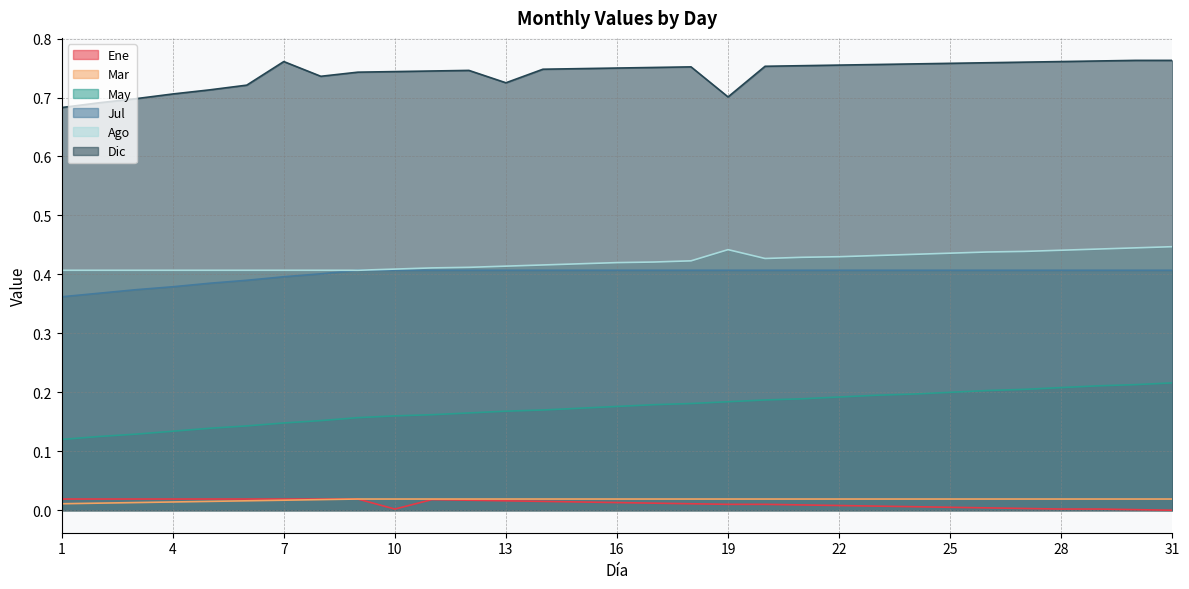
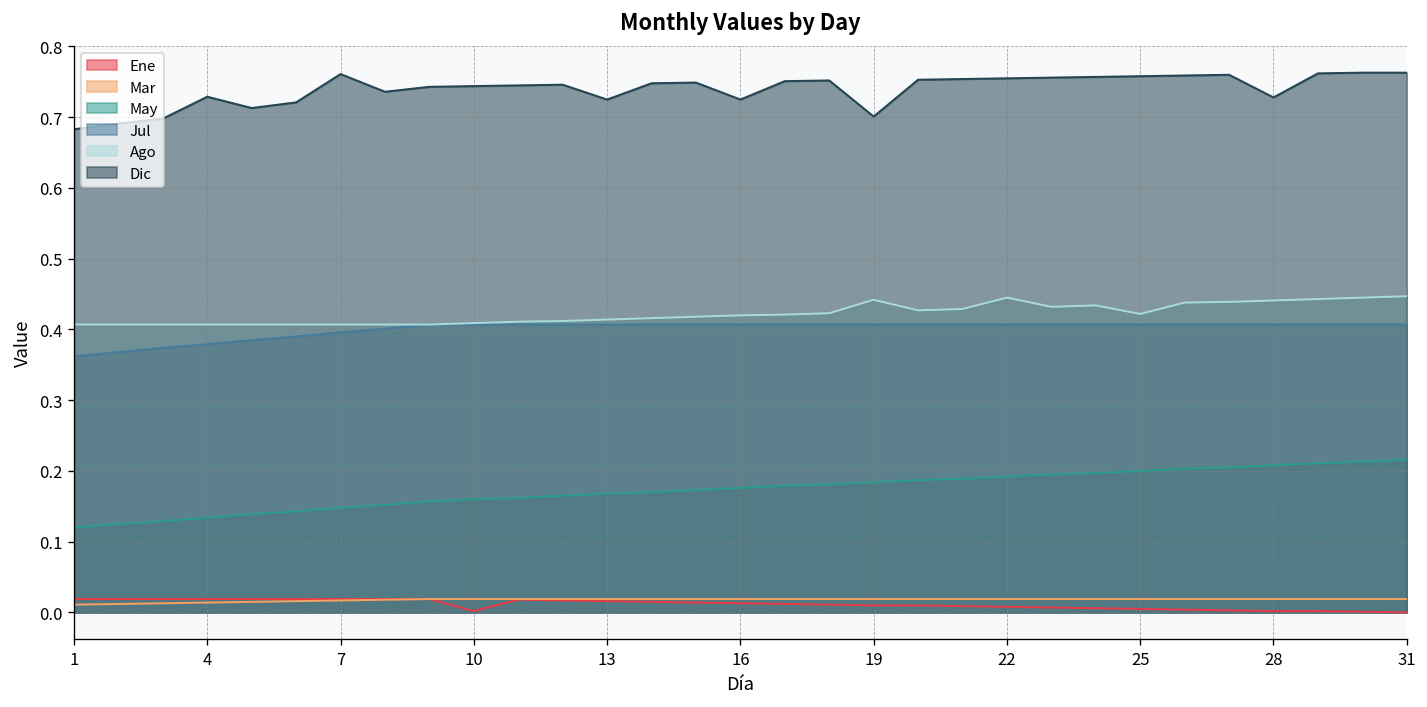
  {
    "Ene": {
      "1": 0.02,
      "4": 0.02,
      "10": 0.00,
      "16": 0.01,
      "19": 0.01,
      "22": 0.01,
      "25": 0.00,
      "28": 0.00,
      "31": 0.00
    },
    "Mar": {
      "1": 0.01,
      "4": 0.01,
      "10": 0.02,
      "16": 0.02,
      "19": 0.02,
      "22": 0.02,
      "25": 0.02,
      "28": 0.02,
      "31": 0.02
    },
    "Ago": {
      "1": 0.41,
      "4": 0.41,
      "7": 0.41,
      "13": 0.41,
      "16": 0.42,
      "19": 0.44,
-     "22": 0.43,
-     "25": 0.44,
+     "22": 0.45,
+     "25": 0.42,
      "28": 0.44,
      "31": 0.45
    },
    "Dic": {
      "1": 0.68,
-     "4": 0.71,
+     "4": 0.73,
      "7": 0.76,
      "10": 0.74,
      "13": 0.73,
-     "16": 0.75,
+     "16": 0.73,
      "19": 0.70,
      "22": 0.75,
      "25": 0.76,
-     "28": 0.76,
+     "28": 0.73,
      "31": 0.76
    }
  }
